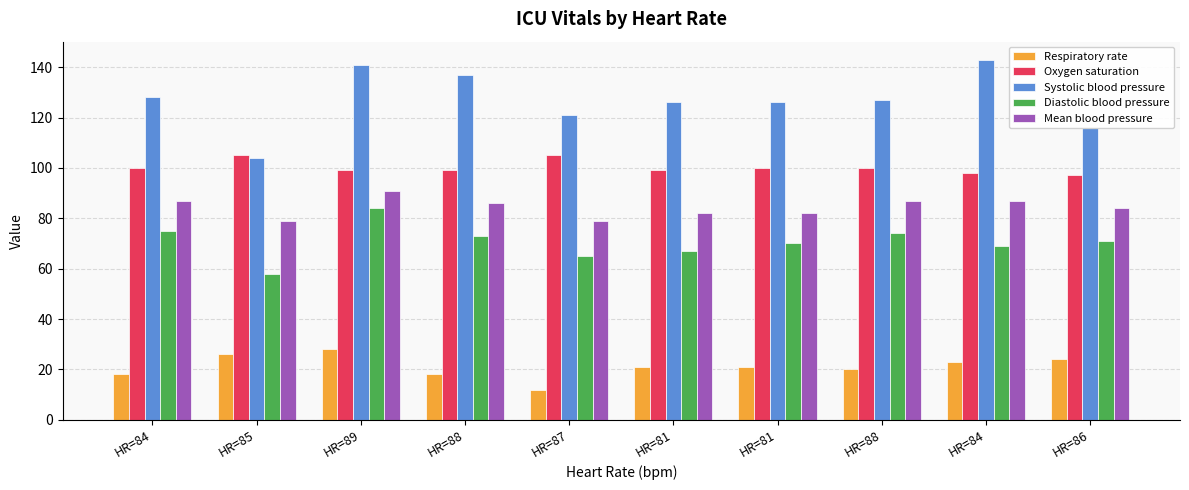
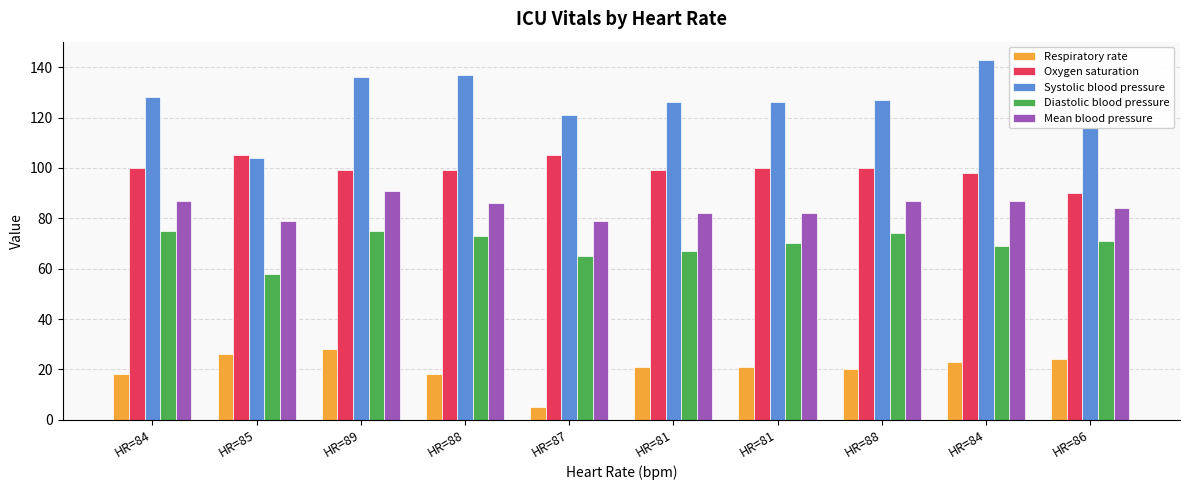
  {
    "Respiratory rate": {
      "HR=85": 26,
      "HR=89": 28,
-     "HR=87": 12,
+     "HR=87": 5,
      "HR=86": 24
    },
    "Oxygen saturation": {
      "HR=85": 105,
      "HR=89": 99,
      "HR=87": 105,
-     "HR=86": 97
+     "HR=86": 90
    },
    "Systolic blood pressure": {
      "HR=85": 104,
-     "HR=89": 141,
+     "HR=89": 136,
      "HR=87": 121
    },
    "Diastolic blood pressure": {
      "HR=85": 58,
-     "HR=89": 84,
+     "HR=89": 75,
      "HR=87": 65,
      "HR=86": 71
    },
    "Mean blood pressure": {
      "HR=85": 79,
      "HR=89": 91,
      "HR=87": 79,
      "HR=86": 84
    }
  }
